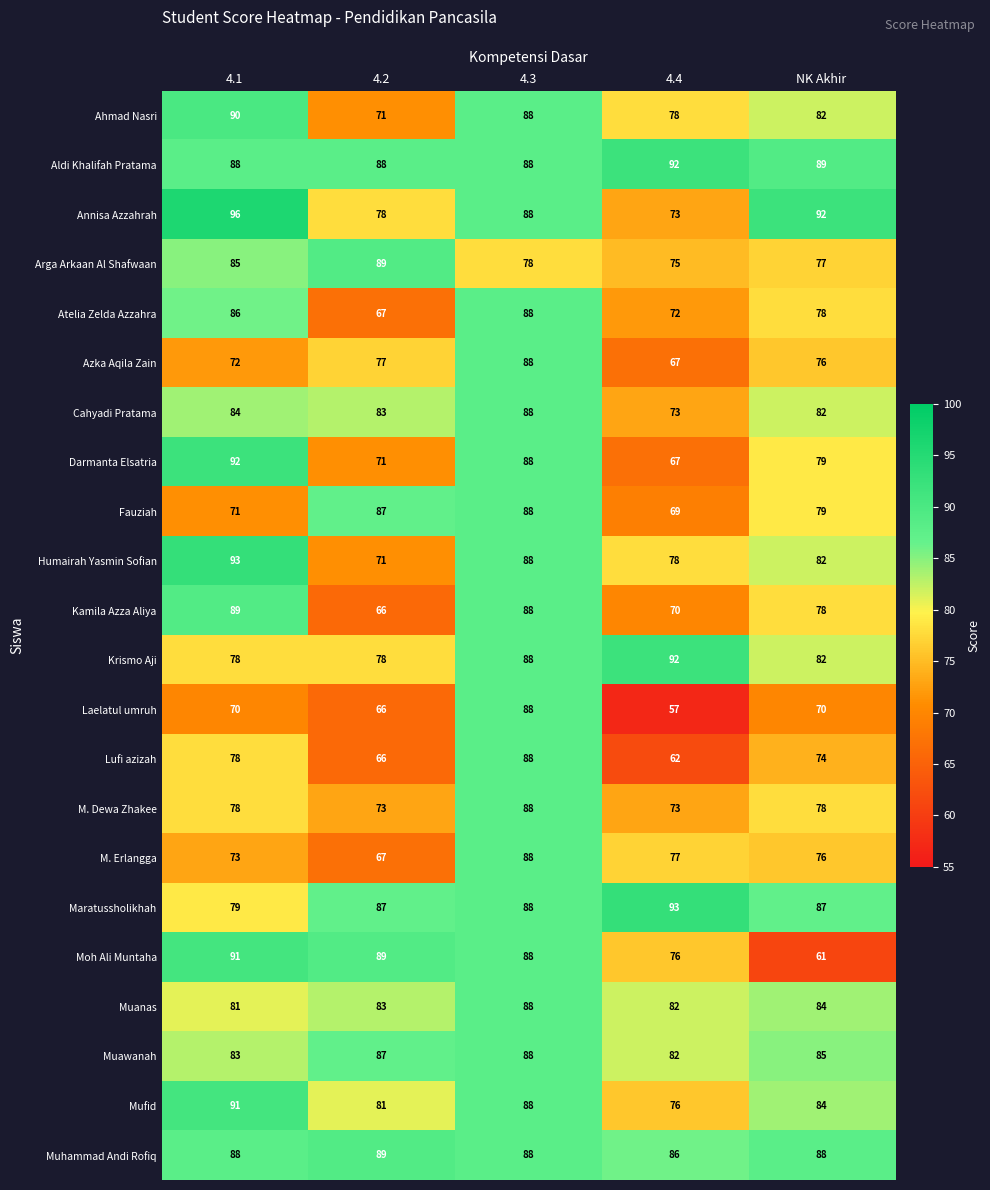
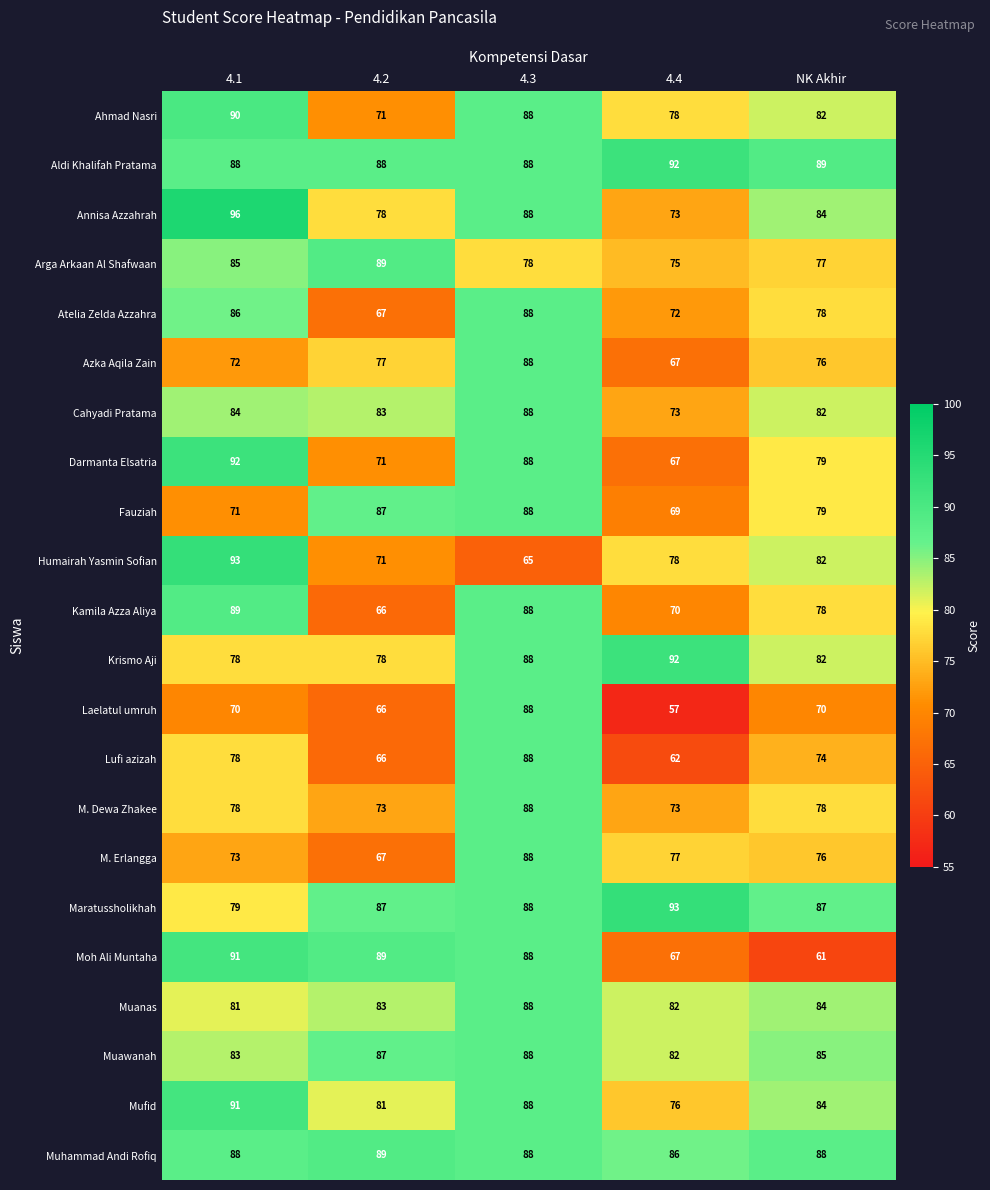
  {
    "Ahmad Nasri": {
      "4.1": 90,
      "4.2": 71,
      "4.3": 88,
      "4.4": 78,
      "NK Akhir": 82
    },
    "Aldi Khalifah Pratama": {
      "4.1": 88,
      "4.2": 88,
      "4.3": 88,
      "4.4": 92,
      "NK Akhir": 89
    },
    "Annisa Azzahrah": {
      "4.1": 96,
      "4.2": 78,
      "4.3": 88,
      "4.4": 73,
-     "NK Akhir": 92
+     "NK Akhir": 84
    },
    "Arga Arkaan Al Shafwaan": {
      "4.1": 85,
      "4.2": 89,
      "4.3": 78,
      "4.4": 75,
      "NK Akhir": 77
    },
    "Atelia Zelda Azzahra": {
      "4.1": 86,
      "4.2": 67,
      "4.3": 88,
      "4.4": 72,
      "NK Akhir": 78
    },
    "Azka Aqila Zain": {
      "4.1": 72,
      "4.2": 77,
      "4.3": 88,
      "4.4": 67,
      "NK Akhir": 76
    },
    "Cahyadi Pratama": {
      "4.1": 84,
      "4.2": 83,
      "4.3": 88,
      "4.4": 73,
      "NK Akhir": 82
    },
    "Darmanta Elsatria": {
      "4.1": 92,
      "4.2": 71,
      "4.3": 88,
      "4.4": 67,
      "NK Akhir": 79
    },
    "Fauziah": {
      "4.1": 71,
      "4.2": 87,
      "4.3": 88,
      "4.4": 69,
      "NK Akhir": 79
    },
    "Humairah Yasmin Sofian": {
      "4.1": 93,
      "4.2": 71,
-     "4.3": 88,
+     "4.3": 65,
      "4.4": 78,
      "NK Akhir": 82
    },
    "Kamila Azza Aliya": {
      "4.1": 89,
      "4.2": 66,
      "4.3": 88,
      "4.4": 70,
      "NK Akhir": 78
    },
    "Krismo Aji": {
      "4.1": 78,
      "4.2": 78,
      "4.3": 88,
      "4.4": 92,
      "NK Akhir": 82
    },
    "Laelatul umruh": {
      "4.1": 70,
      "4.2": 66,
      "4.3": 88,
      "4.4": 57,
      "NK Akhir": 70
    },
    "Lufi azizah": {
      "4.1": 78,
      "4.2": 66,
      "4.3": 88,
      "4.4": 62,
      "NK Akhir": 74
    },
    "M. Dewa Zhakee": {
      "4.1": 78,
      "4.2": 73,
      "4.3": 88,
      "4.4": 73,
      "NK Akhir": 78
    },
    "M. Erlangga": {
      "4.1": 73,
      "4.2": 67,
      "4.3": 88,
      "4.4": 77,
      "NK Akhir": 76
    },
    "Maratussholikhah": {
      "4.1": 79,
      "4.2": 87,
      "4.3": 88,
      "4.4": 93,
      "NK Akhir": 87
    },
    "Moh Ali Muntaha": {
      "4.1": 91,
      "4.2": 89,
      "4.3": 88,
-     "4.4": 76,
+     "4.4": 67,
      "NK Akhir": 61
    },
    "Muanas": {
      "4.1": 81,
      "4.2": 83,
      "4.3": 88,
      "4.4": 82,
      "NK Akhir": 84
    },
    "Muawanah": {
      "4.1": 83,
      "4.2": 87,
      "4.3": 88,
      "4.4": 82,
      "NK Akhir": 85
    },
    "Mufid": {
      "4.1": 91,
      "4.2": 81,
      "4.3": 88,
      "4.4": 76,
      "NK Akhir": 84
    },
    "Muhammad Andi Rofiq": {
      "4.1": 88,
      "4.2": 89,
      "4.3": 88,
      "4.4": 86,
      "NK Akhir": 88
    }
  }
